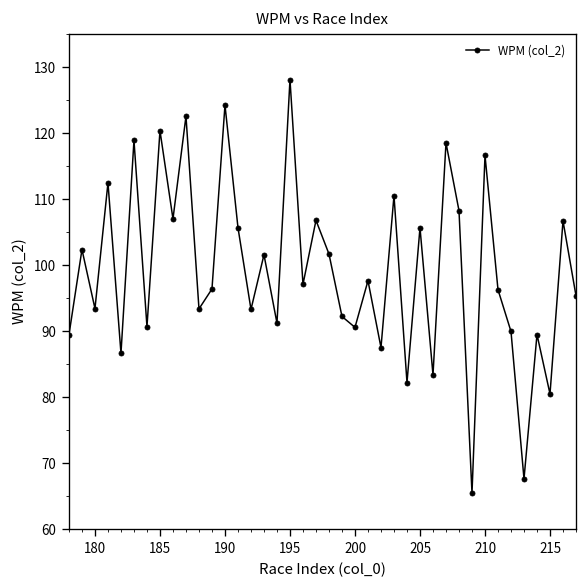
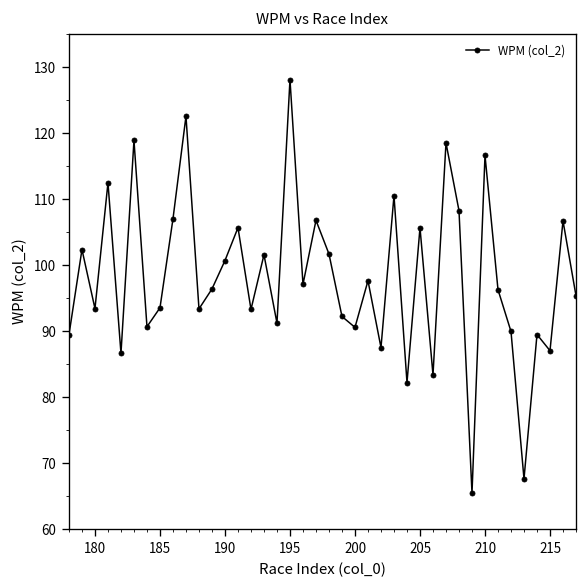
  {
    "180": 93,
-   "185": 120,
-   "190": 124,
+   "185": 94,
+   "190": 101,
    "195": 128,
    "200": 91,
    "205": 106,
    "210": 117,
-   "215": 80
+   "215": 87
  }
